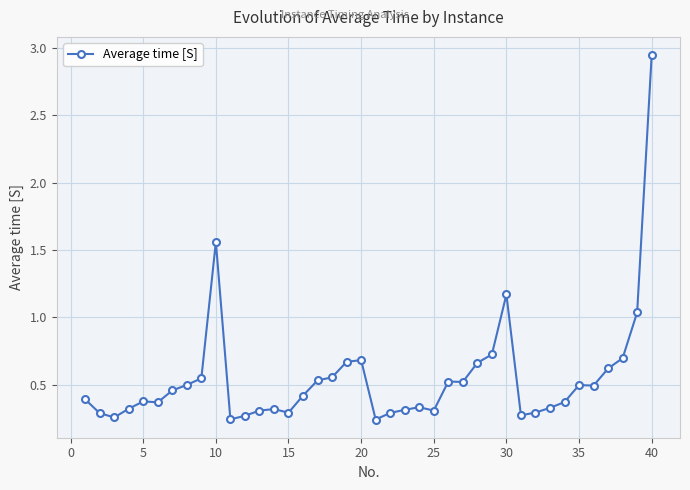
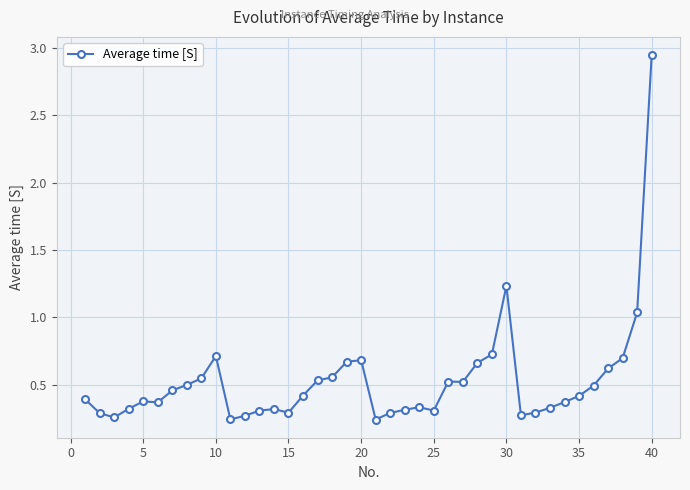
  {
    "5": 0.38,
-   "10": 1.56,
+   "10": 0.71,
    "15": 0.29,
    "20": 0.68,
    "25": 0.31,
-   "30": 1.17,
-   "35": 0.50,
+   "30": 1.23,
+   "35": 0.42,
    "40": 2.95
  }
